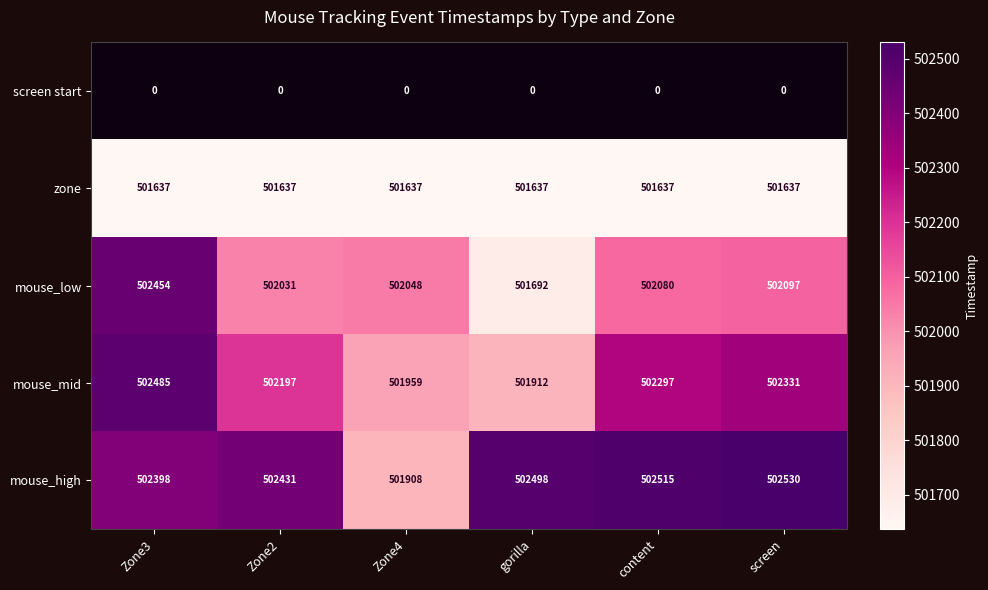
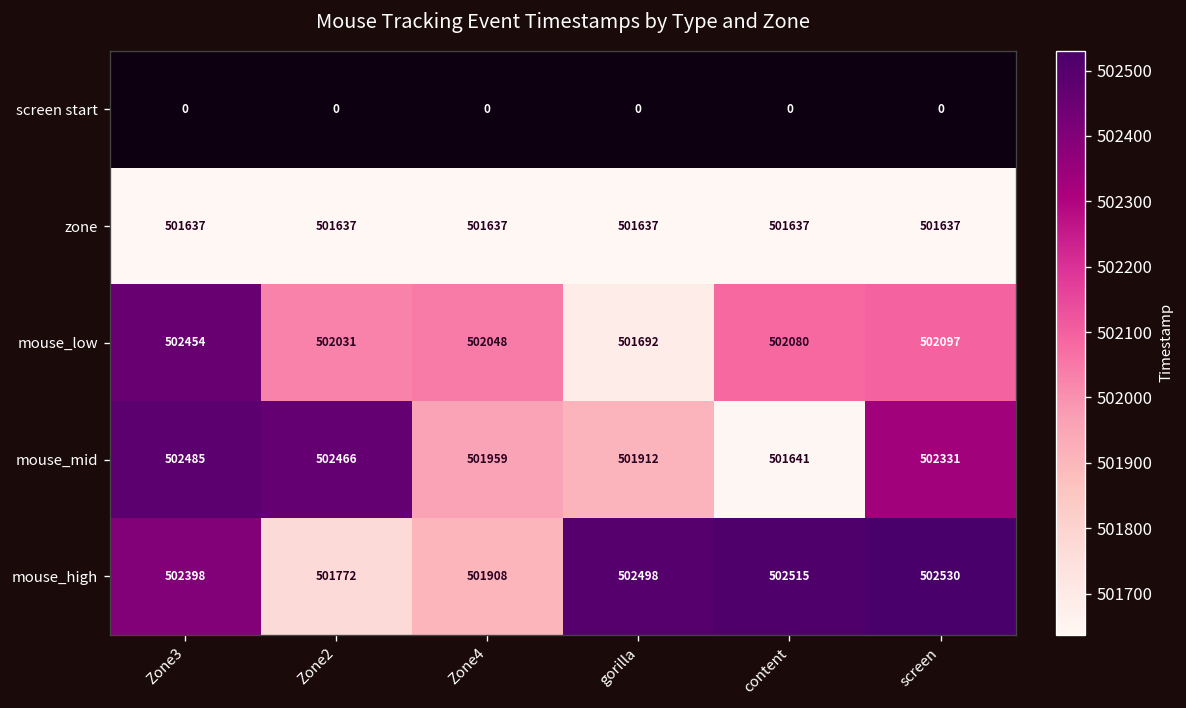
  {
    "zone": {
      "Zone3": 501637,
      "Zone2": 501637,
      "Zone4": 501637,
      "gorilla": 501637,
      "content": 501637,
      "screen": 501637
    },
    "mouse_low": {
      "Zone3": 502454,
      "Zone2": 502031,
      "Zone4": 502048,
      "gorilla": 501692,
      "content": 502080,
      "screen": 502097
    },
    "mouse_mid": {
      "Zone3": 502485,
-     "Zone2": 502197,
+     "Zone2": 502466,
      "Zone4": 501959,
      "gorilla": 501912,
-     "content": 502297,
+     "content": 501641,
      "screen": 502331
    },
    "mouse_high": {
      "Zone3": 502398,
-     "Zone2": 502431,
+     "Zone2": 501772,
      "Zone4": 501908,
      "gorilla": 502498,
      "content": 502515,
      "screen": 502530
    }
  }
